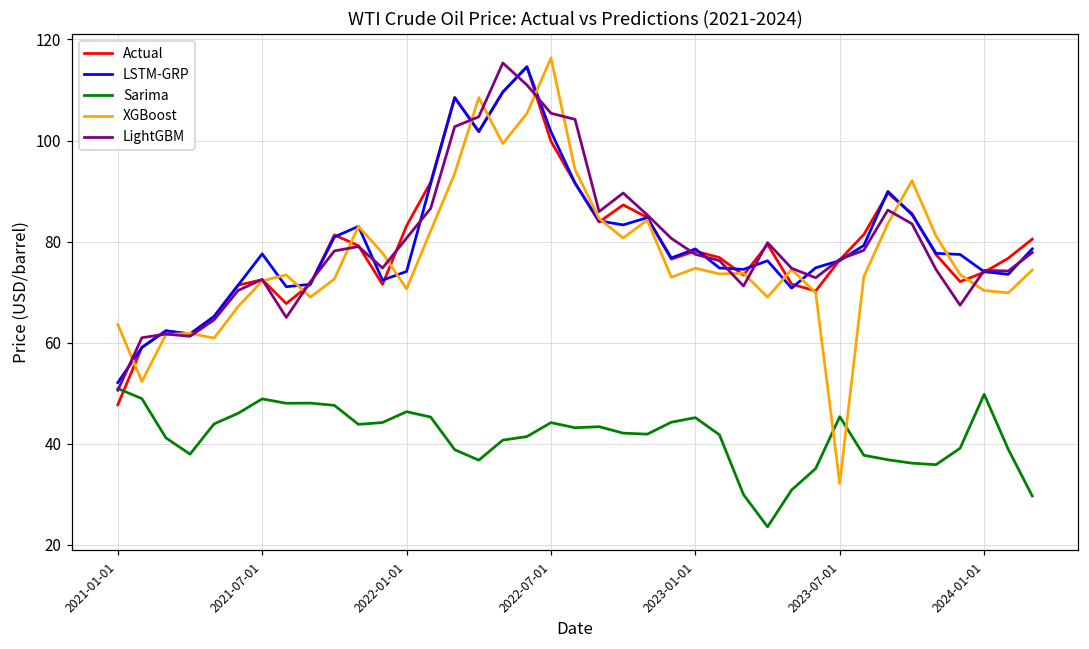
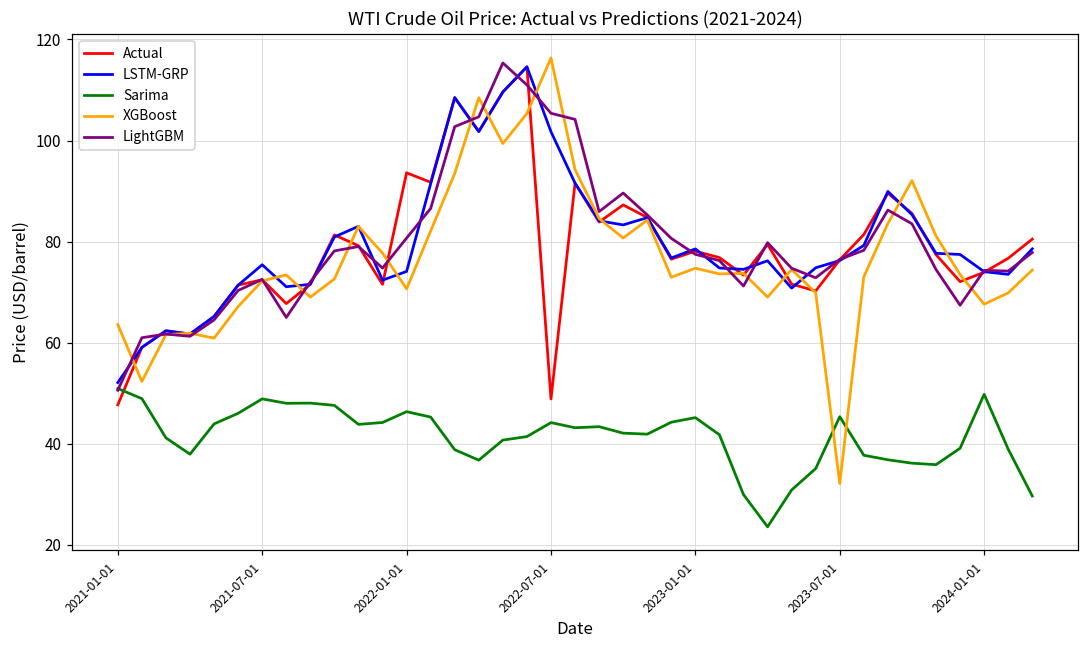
  {
    "Actual": {
      "2021-01-01": 48,
-     "2022-01-01": 83,
-     "2022-07-01": 100
+     "2022-01-01": 94,
+     "2022-07-01": 49
    },
    "LSTM-GRP": {
      "2021-01-01": 52,
-     "2021-07-01": 78,
+     "2021-07-01": 75,
      "2022-01-01": 74,
      "2022-07-01": 102
    },
    "Sarima": {
      "2021-07-01": 49,
      "2022-01-01": 46,
      "2022-07-01": 44,
      "2023-01-01": 45,
      "2023-07-01": 45,
      "2024-01-01": 50
    },
    "XGBoost": {
      "2021-01-01": 64,
      "2022-01-01": 71,
      "2022-07-01": 116,
      "2023-01-01": 75,
      "2023-07-01": 32,
-     "2024-01-01": 70
+     "2024-01-01": 68
    },
    "LightGBM": {
      "2022-01-01": 81,
      "2022-07-01": 105,
      "2023-01-01": 77
    }
  }
